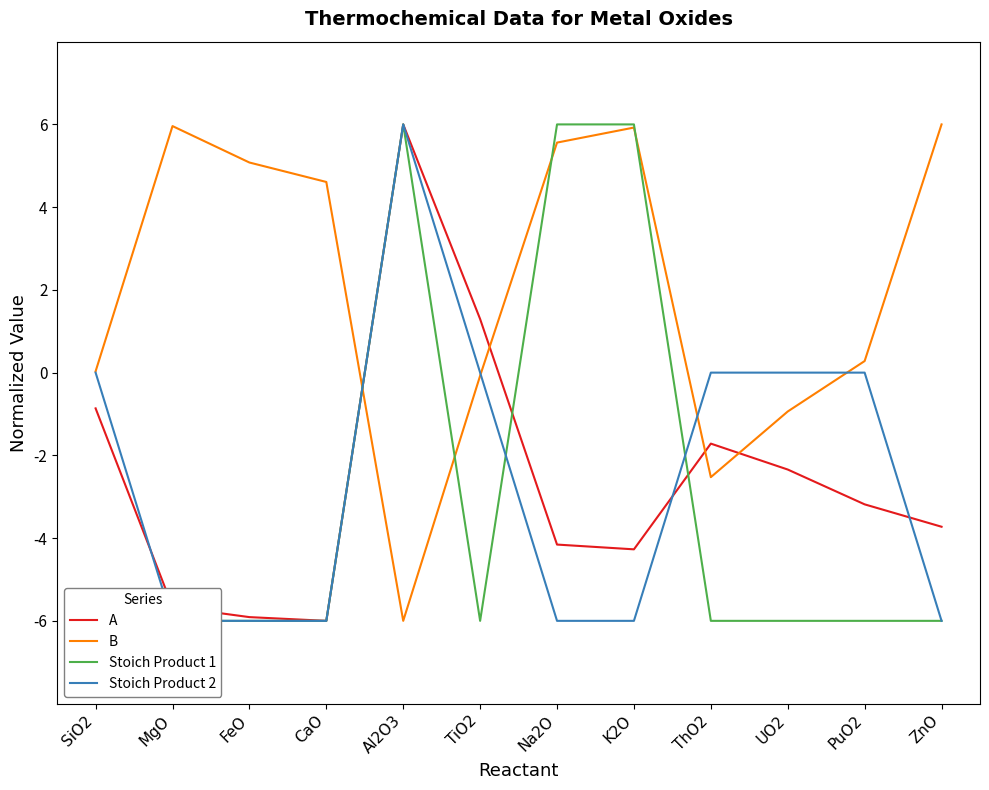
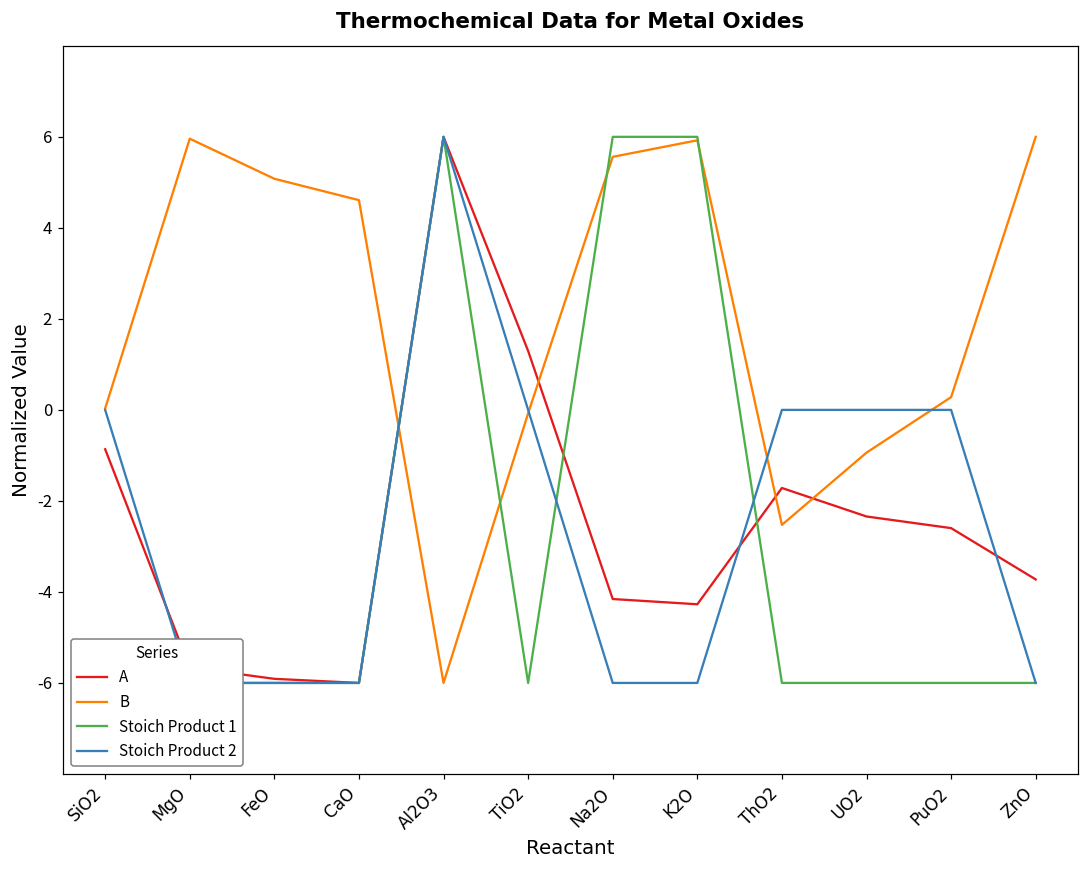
  {
    "A": {
      "SiO2": -0.9,
      "FeO": -5.9,
      "TiO2": 1.3,
      "Na2O": -4.2,
      "K2O": -4.3,
      "ThO2": -1.7,
      "UO2": -2.3,
-     "PuO2": -3.2,
+     "PuO2": -2.6,
      "ZnO": -3.7
    },
    "B": {
      "MgO": 6.0,
      "FeO": 5.1,
      "CaO": 4.6,
      "Al2O3": -6.0,
      "TiO2": -0.1,
      "Na2O": 5.6,
      "K2O": 5.9,
      "ThO2": -2.5,
      "UO2": -0.9,
      "PuO2": 0.3,
      "ZnO": 6.0
    },
    "Stoich Product 1": {
      "TiO2": -6.0,
      "Na2O": 6.0,
      "K2O": 6.0,
      "ThO2": -6.0,
      "UO2": -6.0,
      "PuO2": -6.0
    },
    "Stoich Product 2": {
      "TiO2": 0.0,
      "Na2O": -6.0,
      "K2O": -6.0,
      "ThO2": 0.0,
      "UO2": 0.0,
      "PuO2": 0.0
    }
  }
